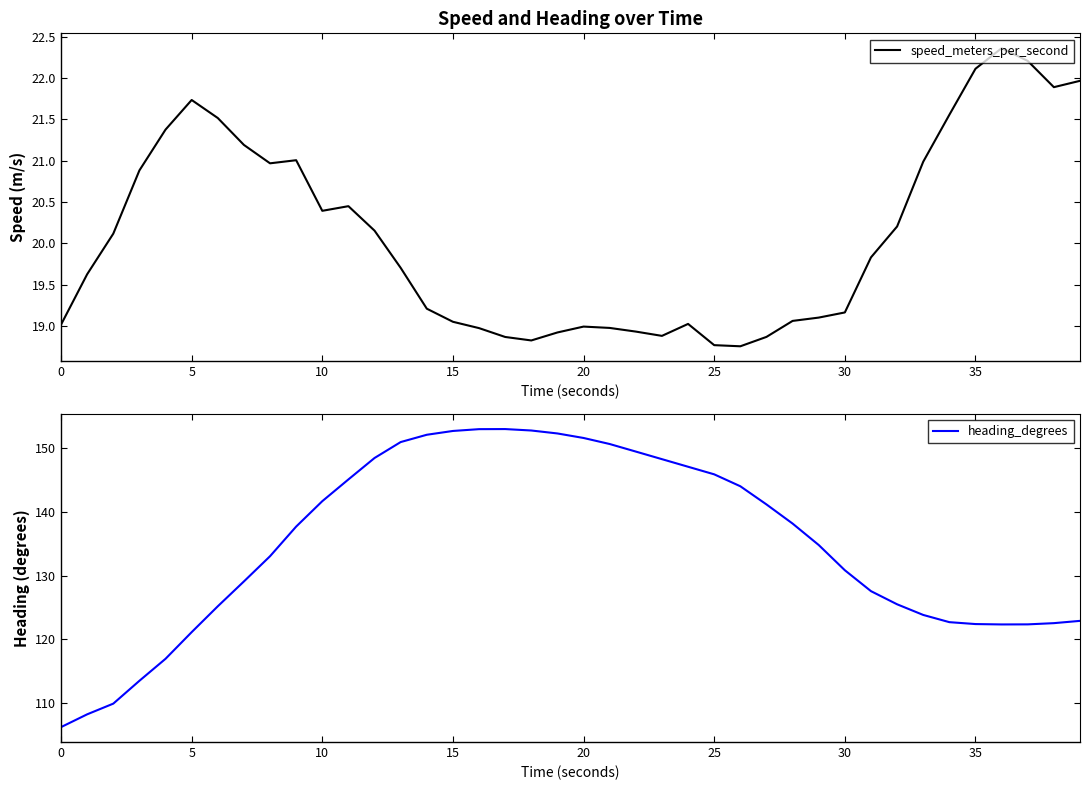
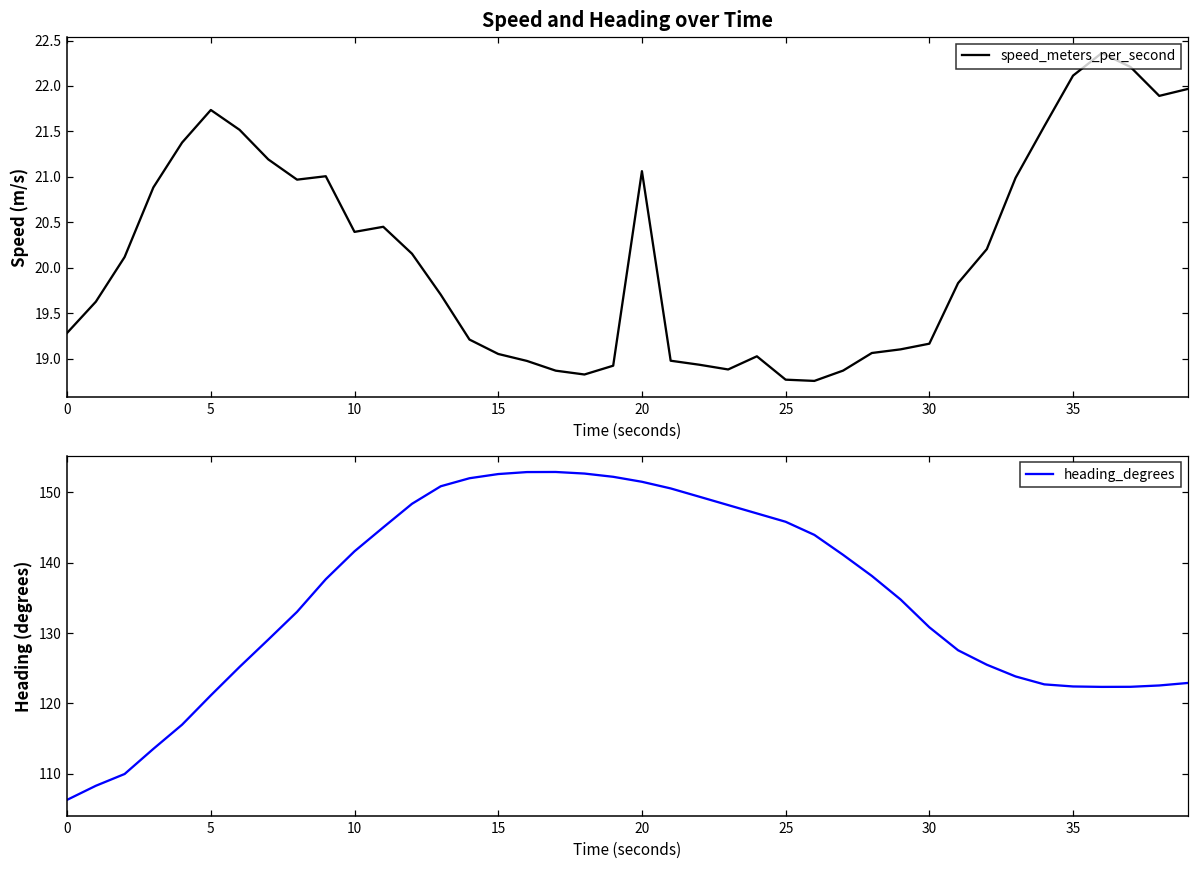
  {
    "Speed and Heading over Time": {
-     "0": 19.0,
+     "0": 19.3,
      "5": 21.7,
      "10": 20.4,
      "15": 19.1,
-     "20": 19.0,
+     "20": 21.1,
      "25": 18.8,
      "30": 19.2,
      "35": 22.1
    }
  }
